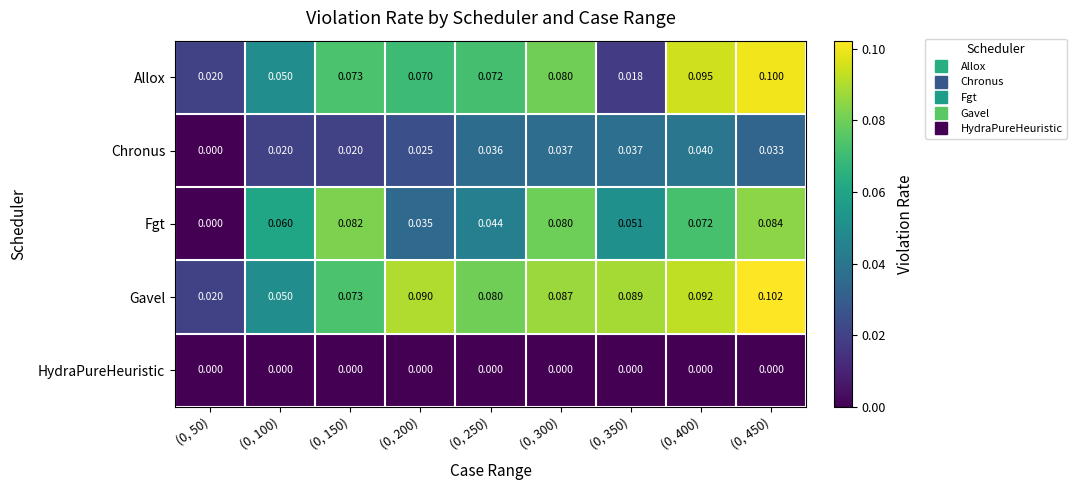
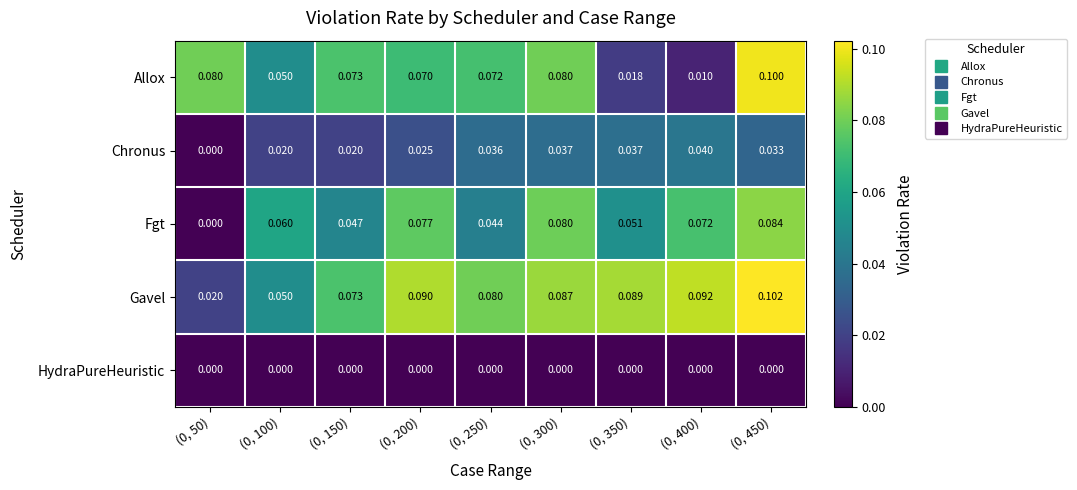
  {
    "Allox": {
-     "(0, 50)": 0.020,
+     "(0, 50)": 0.080,
      "(0, 100)": 0.050,
      "(0, 150)": 0.073,
      "(0, 200)": 0.070,
      "(0, 250)": 0.072,
      "(0, 300)": 0.080,
      "(0, 350)": 0.018,
-     "(0, 400)": 0.095,
+     "(0, 400)": 0.010,
      "(0, 450)": 0.100
    },
    "Chronus": {
      "(0, 50)": 0.000,
      "(0, 100)": 0.020,
      "(0, 150)": 0.020,
      "(0, 200)": 0.025,
      "(0, 250)": 0.036,
      "(0, 300)": 0.037,
      "(0, 350)": 0.037,
      "(0, 400)": 0.040,
      "(0, 450)": 0.033
    },
    "Fgt": {
      "(0, 50)": 0.000,
      "(0, 100)": 0.060,
-     "(0, 150)": 0.082,
-     "(0, 200)": 0.035,
+     "(0, 150)": 0.047,
+     "(0, 200)": 0.077,
      "(0, 250)": 0.044,
      "(0, 300)": 0.080,
      "(0, 350)": 0.051,
      "(0, 400)": 0.072,
      "(0, 450)": 0.084
    },
    "Gavel": {
      "(0, 50)": 0.020,
      "(0, 100)": 0.050,
      "(0, 150)": 0.073,
      "(0, 200)": 0.090,
      "(0, 250)": 0.080,
      "(0, 300)": 0.087,
      "(0, 350)": 0.089,
      "(0, 400)": 0.092,
      "(0, 450)": 0.102
    },
    "HydraPureHeuristic": {
      "(0, 50)": 0.000,
      "(0, 100)": 0.000,
      "(0, 150)": 0.000,
      "(0, 200)": 0.000,
      "(0, 250)": 0.000,
      "(0, 300)": 0.000,
      "(0, 350)": 0.000,
      "(0, 400)": 0.000,
      "(0, 450)": 0.000
    }
  }
